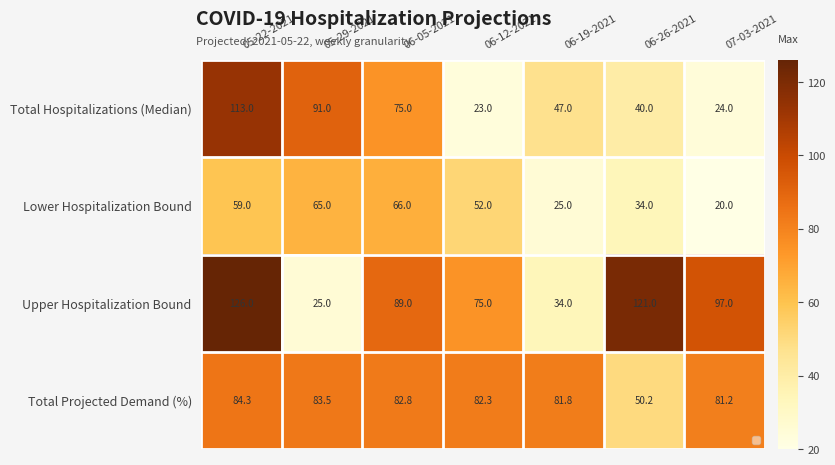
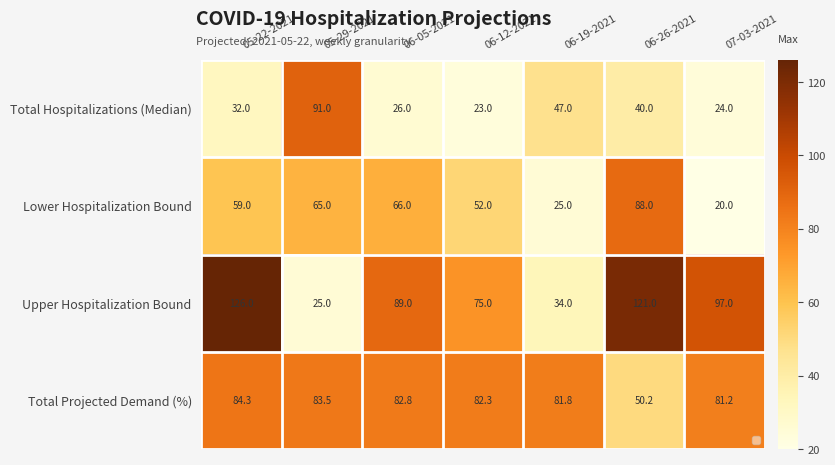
  {
    "Total Hospitalizations (Median)": {
-     "05-22-2021": 113.0,
+     "05-22-2021": 32.0,
      "05-29-2021": 91.0,
-     "06-05-2021": 75.0,
+     "06-05-2021": 26.0,
      "06-12-2021": 23.0,
      "06-19-2021": 47.0,
      "06-26-2021": 40.0,
      "07-03-2021": 24.0
    },
    "Lower Hospitalization Bound": {
      "05-22-2021": 59.0,
      "05-29-2021": 65.0,
      "06-05-2021": 66.0,
      "06-12-2021": 52.0,
      "06-19-2021": 25.0,
-     "06-26-2021": 34.0,
+     "06-26-2021": 88.0,
      "07-03-2021": 20.0
    },
    "Upper Hospitalization Bound": {
      "05-22-2021": 126.0,
      "05-29-2021": 25.0,
      "06-05-2021": 89.0,
      "06-12-2021": 75.0,
      "06-19-2021": 34.0,
      "06-26-2021": 121.0,
      "07-03-2021": 97.0
    },
    "Total Projected Demand (%)": {
      "05-22-2021": 84.3,
      "05-29-2021": 83.5,
      "06-05-2021": 82.8,
      "06-12-2021": 82.3,
      "06-19-2021": 81.8,
      "06-26-2021": 50.2,
      "07-03-2021": 81.2
    }
  }
